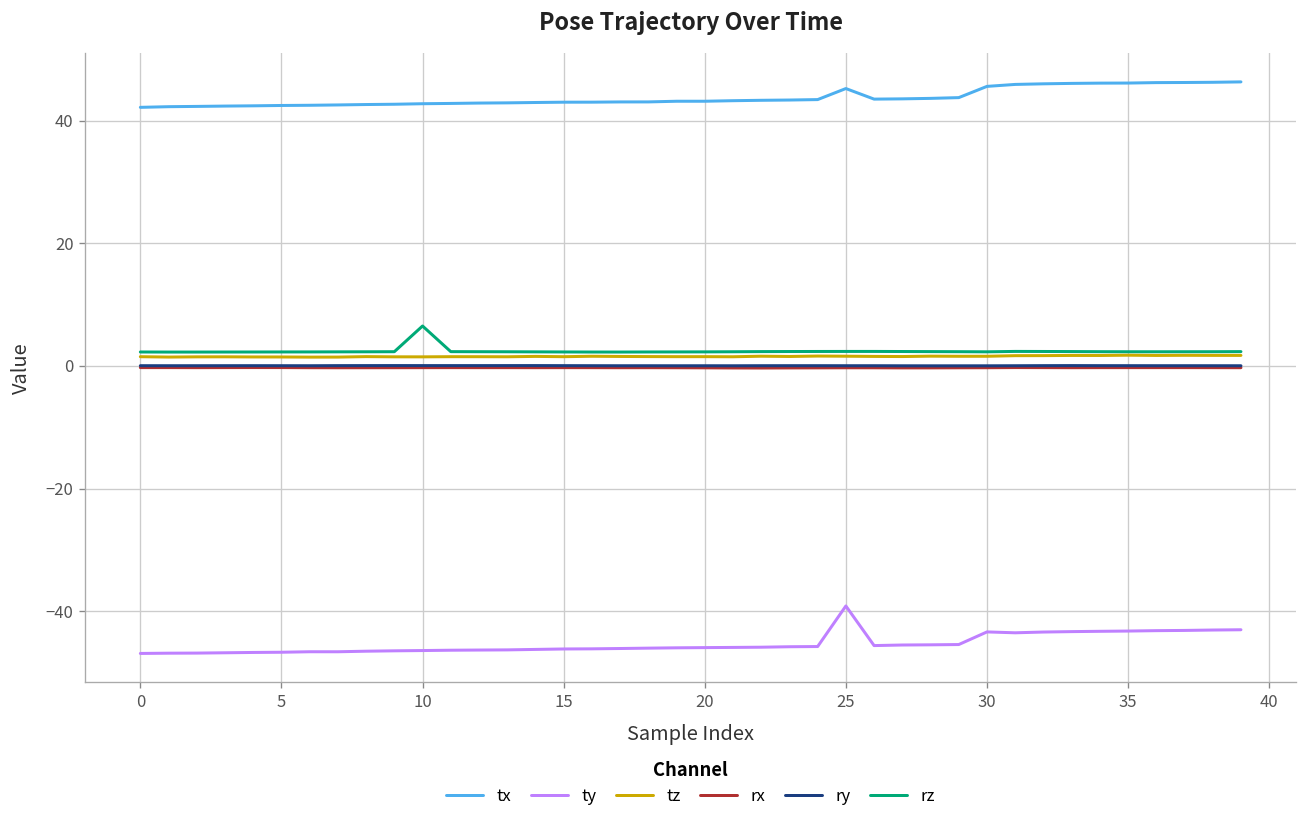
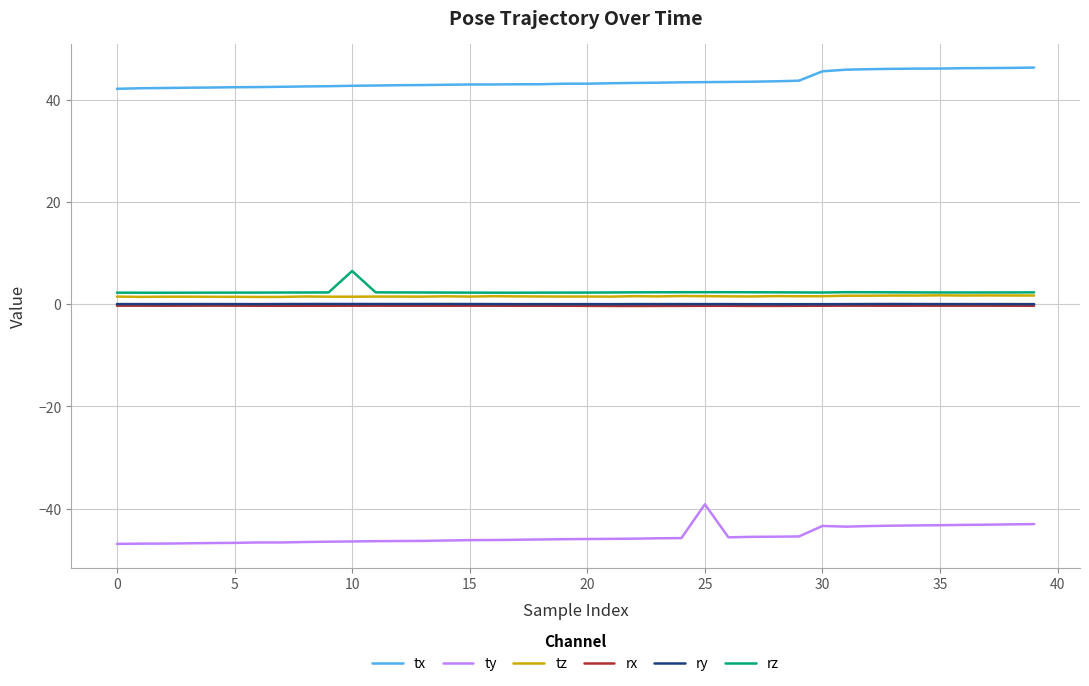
  {
    "tx": {
      "0": 42,
      "5": 42,
      "10": 43,
      "15": 43,
      "20": 43,
-     "25": 45,
+     "25": 43,
      "30": 46,
      "35": 46
    },
    "ty": {
      "0": -47,
      "5": -47,
      "10": -46,
      "15": -46,
      "20": -46,
      "25": -39,
      "30": -43,
      "35": -43
    },
    "tz": {
      "0": 2,
      "5": 1,
      "10": 1,
      "15": 2,
      "20": 2,
      "25": 2,
      "30": 2,
      "35": 2
    },
    "rz": {
      "0": 2,
      "5": 2,
      "10": 7,
      "15": 2,
      "20": 2,
      "25": 2,
      "30": 2,
      "35": 2
    }
  }
